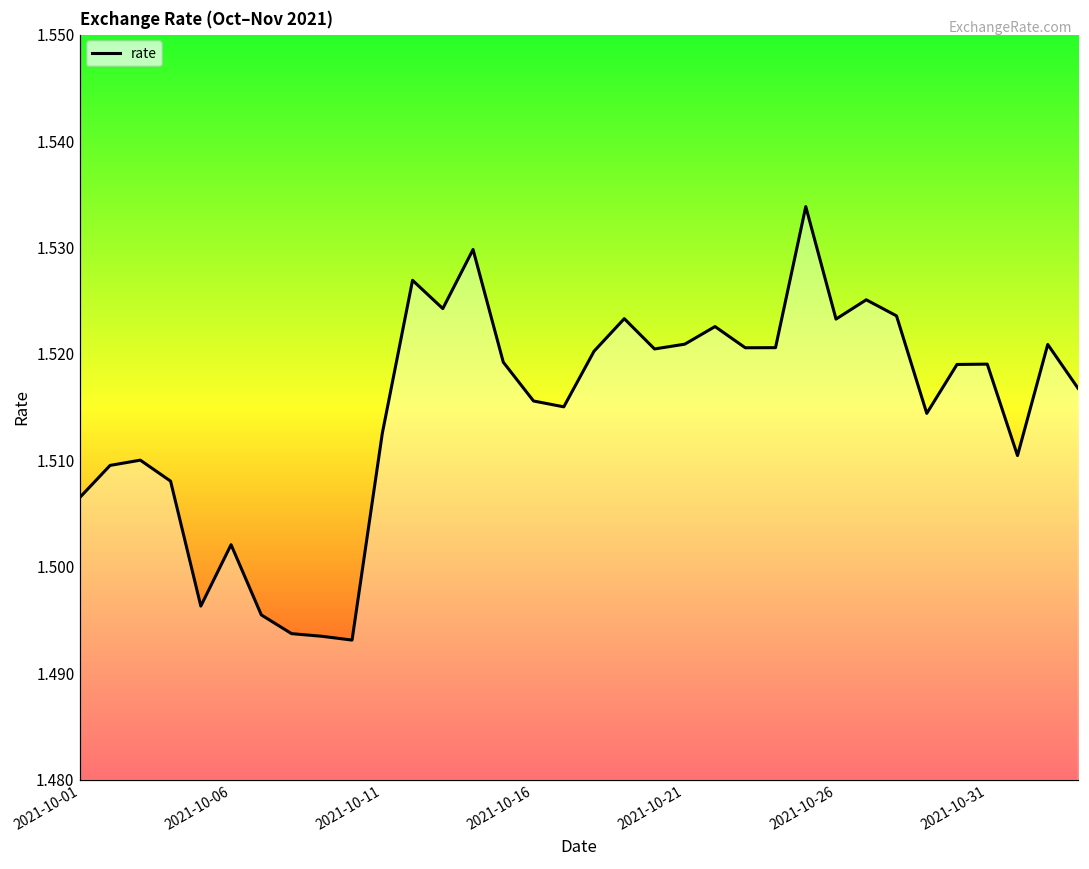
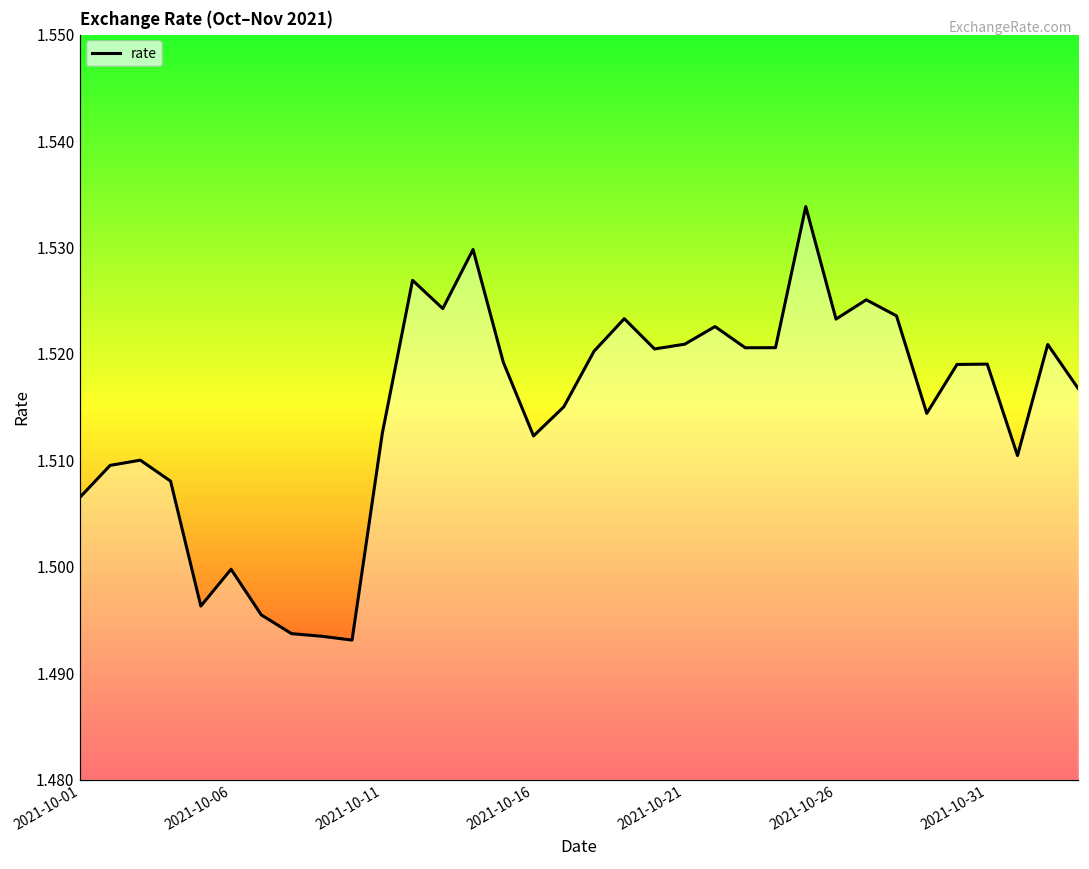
  {
    "2021-10-01": 1.507,
-   "2021-10-06": 1.502,
+   "2021-10-06": 1.500,
    "2021-10-11": 1.513,
-   "2021-10-16": 1.516,
+   "2021-10-16": 1.512,
    "2021-10-21": 1.521,
    "2021-10-26": 1.523,
    "2021-10-31": 1.519
  }
